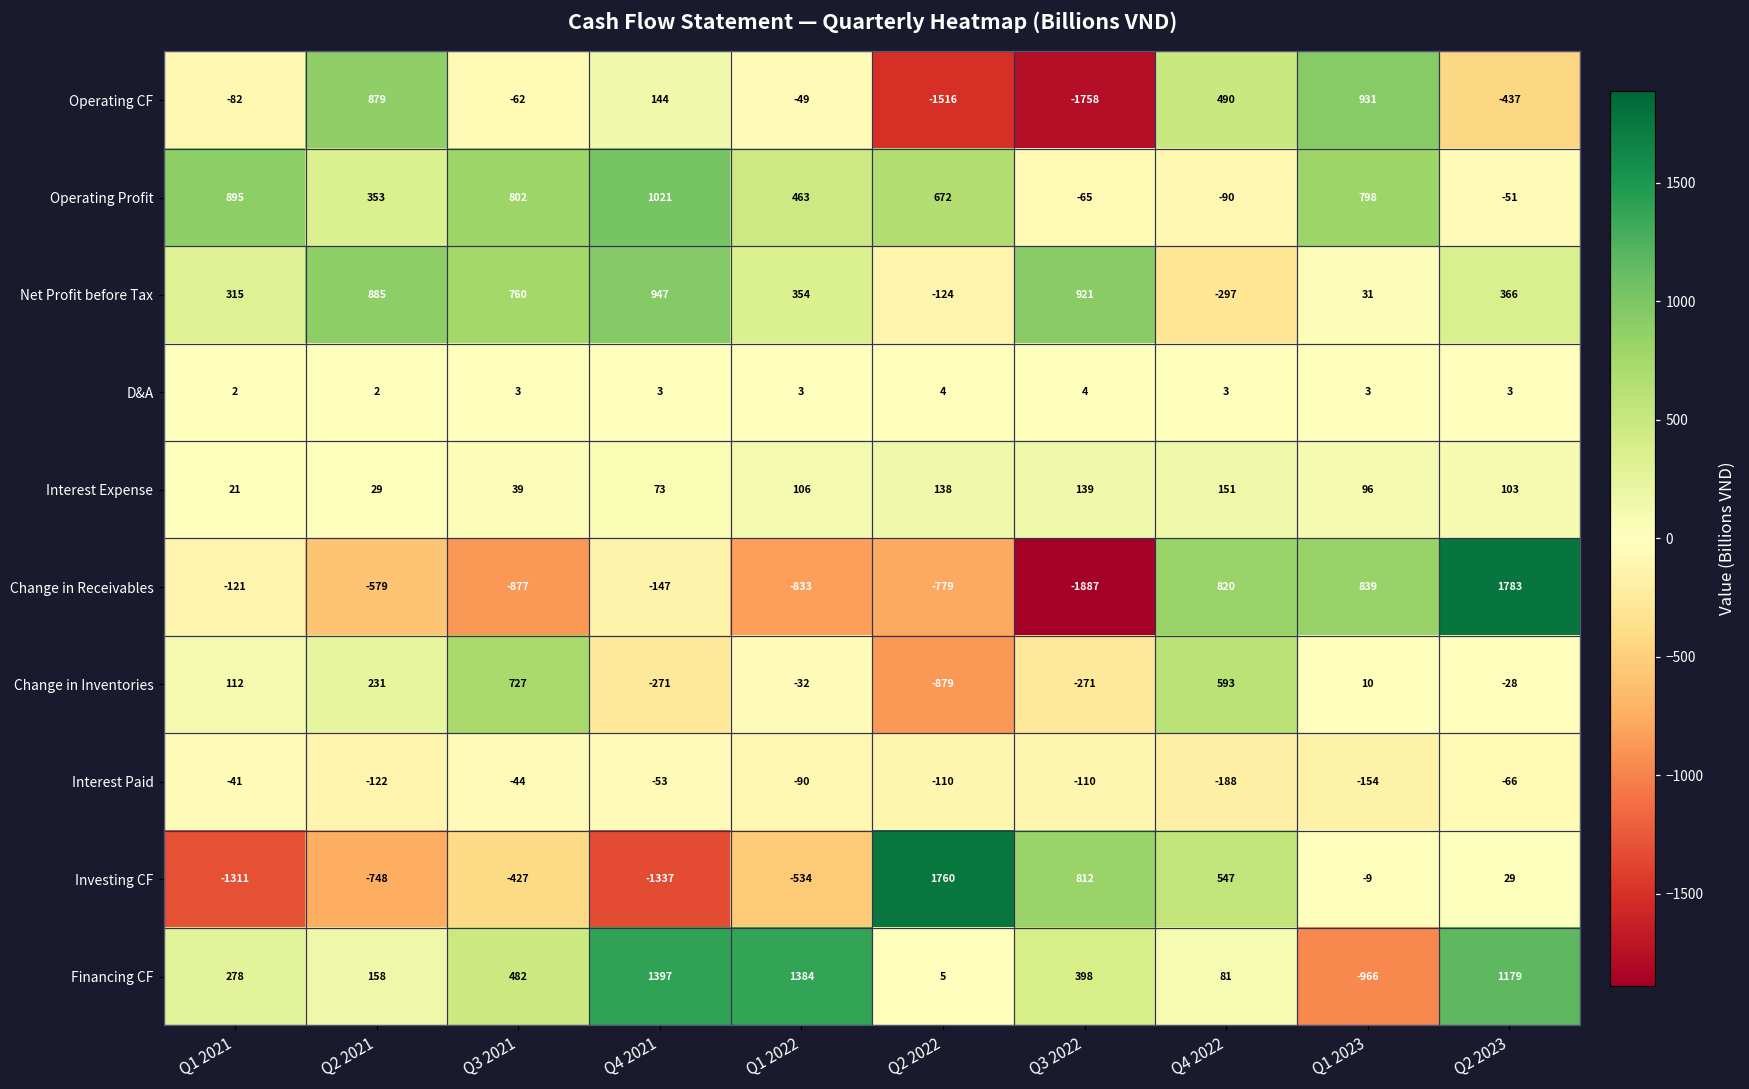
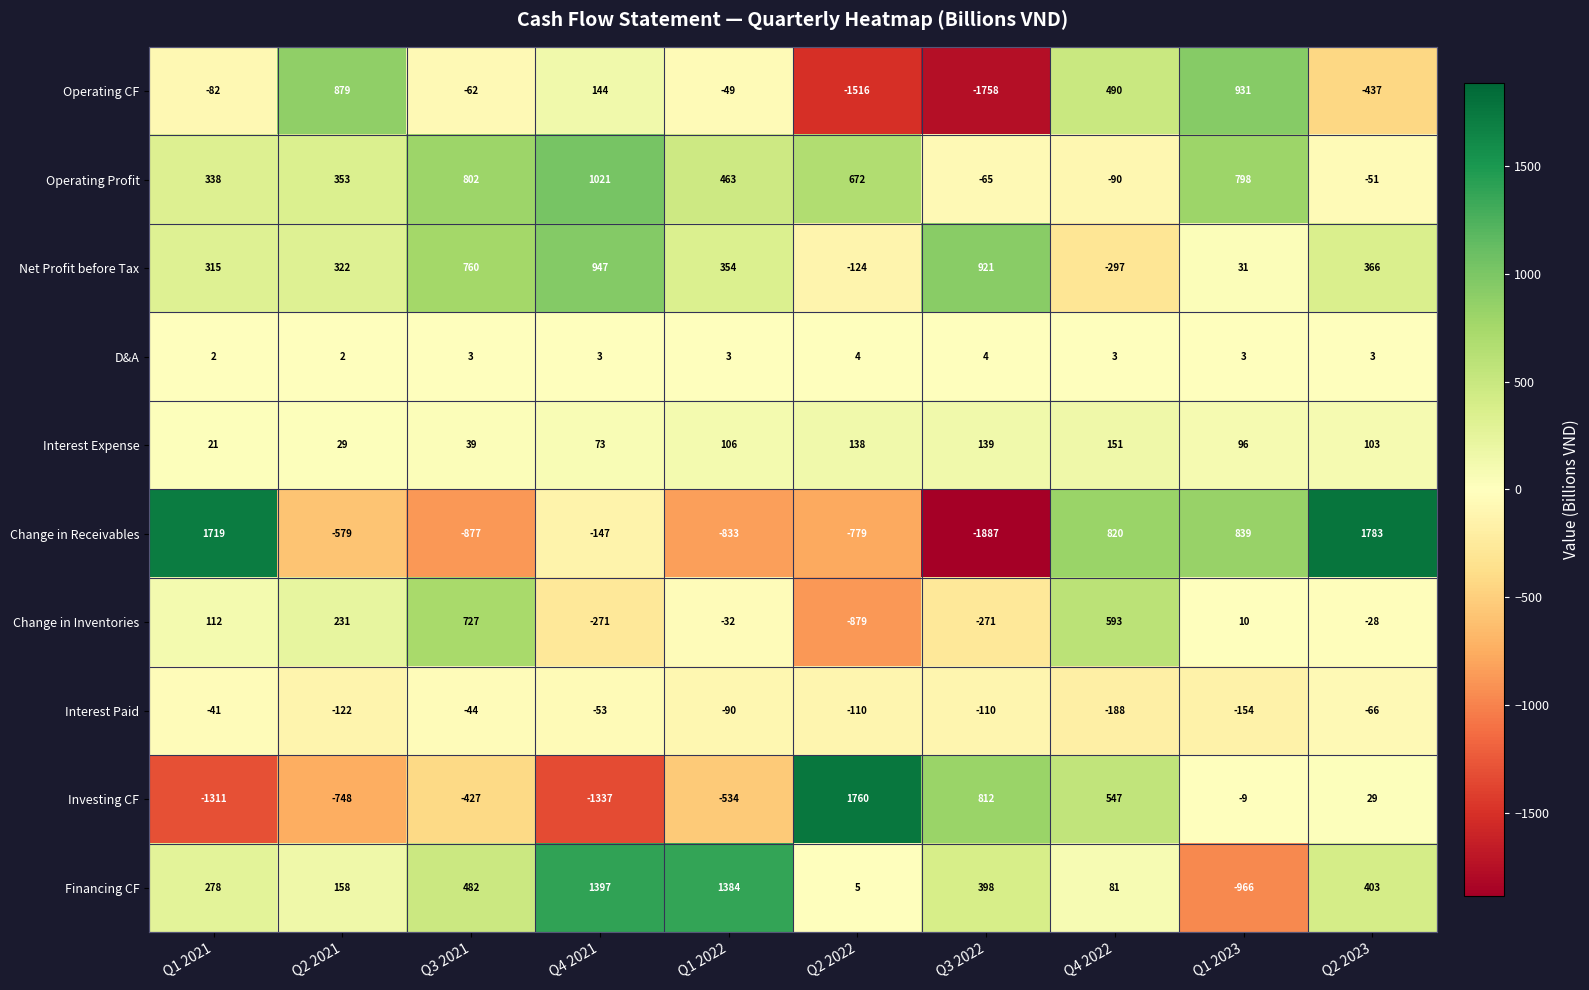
  {
    "Operating CF": {
      "Q1 2021": -82,
      "Q2 2021": 879,
      "Q3 2021": -62,
      "Q4 2021": 144,
      "Q1 2022": -49,
      "Q2 2022": -1516,
      "Q3 2022": -1758,
      "Q4 2022": 490,
      "Q1 2023": 931,
      "Q2 2023": -437
    },
    "Operating Profit": {
-     "Q1 2021": 895,
+     "Q1 2021": 338,
      "Q2 2021": 353,
      "Q3 2021": 802,
      "Q4 2021": 1021,
      "Q1 2022": 463,
      "Q2 2022": 672,
      "Q3 2022": -65,
      "Q4 2022": -90,
      "Q1 2023": 798,
      "Q2 2023": -51
    },
    "Net Profit before Tax": {
      "Q1 2021": 315,
-     "Q2 2021": 885,
+     "Q2 2021": 322,
      "Q3 2021": 760,
      "Q4 2021": 947,
      "Q1 2022": 354,
      "Q2 2022": -124,
      "Q3 2022": 921,
      "Q4 2022": -297,
      "Q1 2023": 31,
      "Q2 2023": 366
    },
    "D&A": {
      "Q1 2021": 2,
      "Q2 2021": 2,
      "Q3 2021": 3,
      "Q4 2021": 3,
      "Q1 2022": 3,
      "Q2 2022": 4,
      "Q3 2022": 4,
      "Q4 2022": 3,
      "Q1 2023": 3,
      "Q2 2023": 3
    },
    "Interest Expense": {
      "Q1 2021": 21,
      "Q2 2021": 29,
      "Q3 2021": 39,
      "Q4 2021": 73,
      "Q1 2022": 106,
      "Q2 2022": 138,
      "Q3 2022": 139,
      "Q4 2022": 151,
      "Q1 2023": 96,
      "Q2 2023": 103
    },
    "Change in Receivables": {
-     "Q1 2021": -121,
+     "Q1 2021": 1719,
      "Q2 2021": -579,
      "Q3 2021": -877,
      "Q4 2021": -147,
      "Q1 2022": -833,
      "Q2 2022": -779,
      "Q3 2022": -1887,
      "Q4 2022": 820,
      "Q1 2023": 839,
      "Q2 2023": 1783
    },
    "Change in Inventories": {
      "Q1 2021": 112,
      "Q2 2021": 231,
      "Q3 2021": 727,
      "Q4 2021": -271,
      "Q1 2022": -32,
      "Q2 2022": -879,
      "Q3 2022": -271,
      "Q4 2022": 593,
      "Q1 2023": 10,
      "Q2 2023": -28
    },
    "Interest Paid": {
      "Q1 2021": -41,
      "Q2 2021": -122,
      "Q3 2021": -44,
      "Q4 2021": -53,
      "Q1 2022": -90,
      "Q2 2022": -110,
      "Q3 2022": -110,
      "Q4 2022": -188,
      "Q1 2023": -154,
      "Q2 2023": -66
    },
    "Investing CF": {
      "Q1 2021": -1311,
      "Q2 2021": -748,
      "Q3 2021": -427,
      "Q4 2021": -1337,
      "Q1 2022": -534,
      "Q2 2022": 1760,
      "Q3 2022": 812,
      "Q4 2022": 547,
      "Q1 2023": -9,
      "Q2 2023": 29
    },
    "Financing CF": {
      "Q1 2021": 278,
      "Q2 2021": 158,
      "Q3 2021": 482,
      "Q4 2021": 1397,
      "Q1 2022": 1384,
      "Q2 2022": 5,
      "Q3 2022": 398,
      "Q4 2022": 81,
      "Q1 2023": -966,
-     "Q2 2023": 1179
+     "Q2 2023": 403
    }
  }
